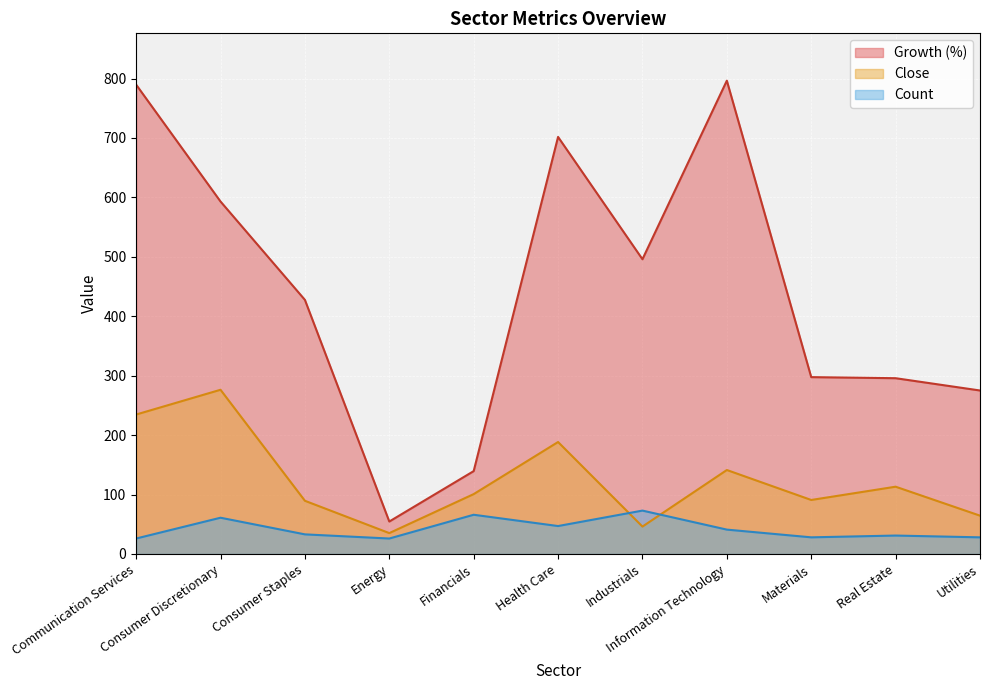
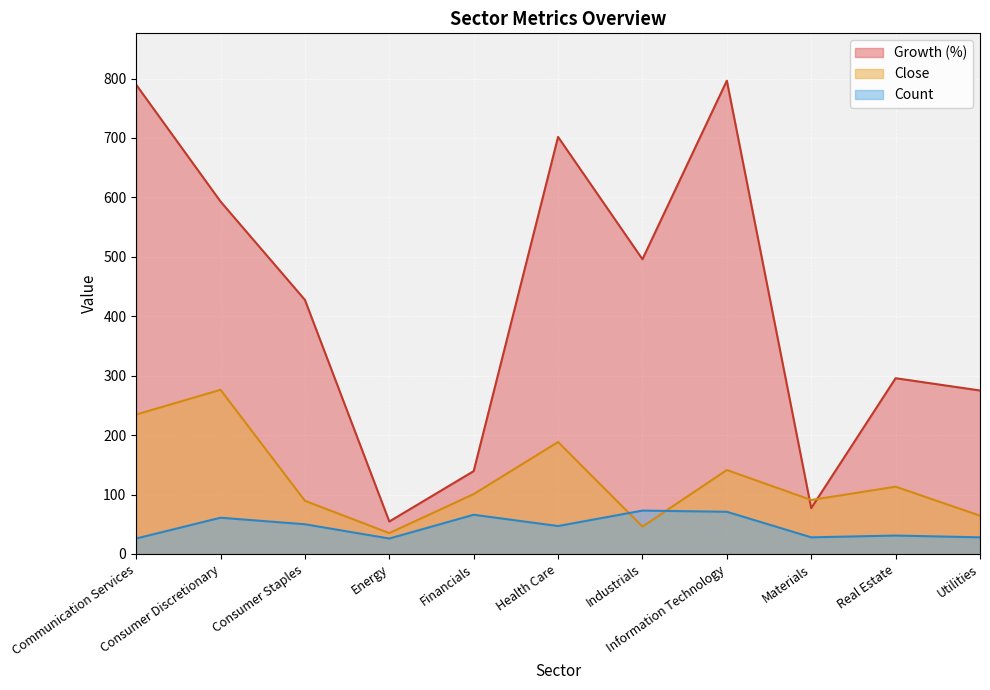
  {
    "Growth (%)": {
      "Communication Services": 790,
      "Consumer Discretionary": 590,
      "Consumer Staples": 430,
      "Energy": 50,
      "Financials": 140,
      "Health Care": 700,
      "Industrials": 500,
      "Information Technology": 800,
-     "Materials": 300,
+     "Materials": 80,
      "Real Estate": 300,
      "Utilities": 280
    },
    "Close": {
      "Communication Services": 230,
      "Consumer Discretionary": 280,
      "Consumer Staples": 90,
      "Energy": 40,
      "Financials": 100,
      "Health Care": 190,
      "Industrials": 50,
      "Information Technology": 140,
      "Materials": 90,
      "Real Estate": 110,
      "Utilities": 60
    },
    "Count": {
      "Communication Services": 30,
      "Consumer Discretionary": 60,
-     "Consumer Staples": 30,
+     "Consumer Staples": 50,
      "Energy": 30,
      "Financials": 70,
      "Health Care": 50,
      "Industrials": 70,
-     "Information Technology": 40,
+     "Information Technology": 70,
      "Materials": 30,
      "Real Estate": 30,
      "Utilities": 30
    }
  }
